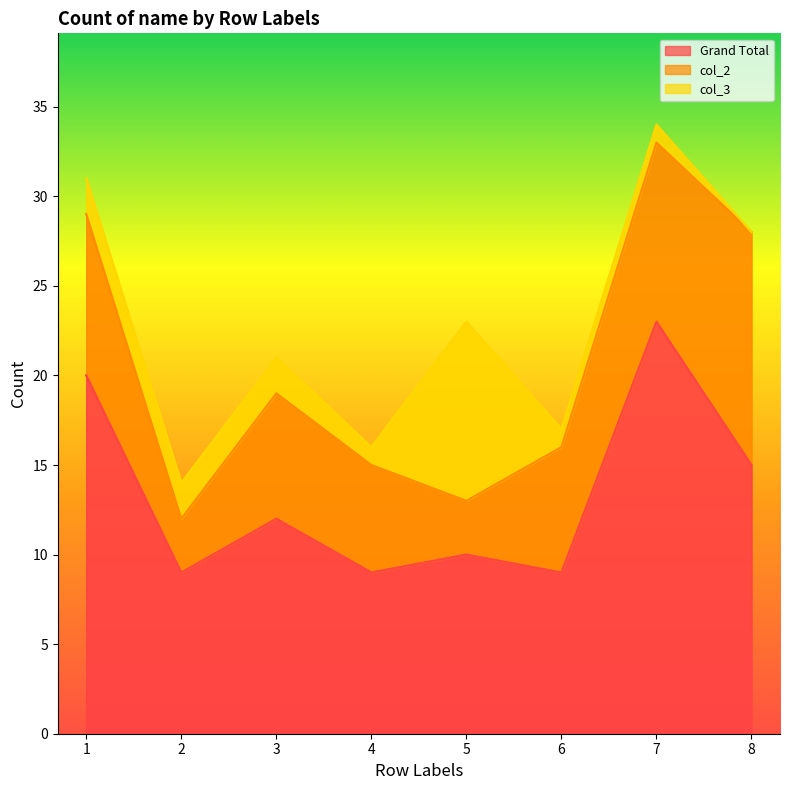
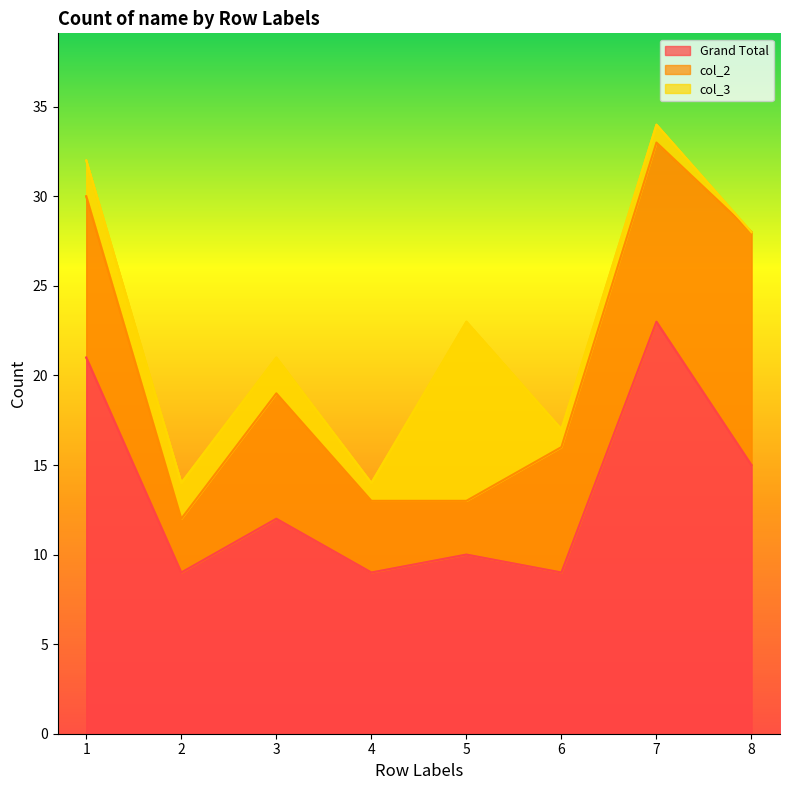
  {
    "Grand Total": {
-     "1": 20,
+     "1": 21,
      "2": 9,
      "3": 12,
      "4": 9,
      "5": 10,
      "6": 9,
      "7": 23,
      "8": 15
    },
    "col_2": {
      "1": 9,
      "2": 3,
      "3": 7,
-     "4": 6,
+     "4": 4,
      "5": 3,
      "6": 7,
      "7": 10
    },
    "col_3": {
      "1": 2,
      "2": 2,
      "3": 2,
      "4": 1,
      "5": 10,
      "6": 1,
      "7": 1
    }
  }
